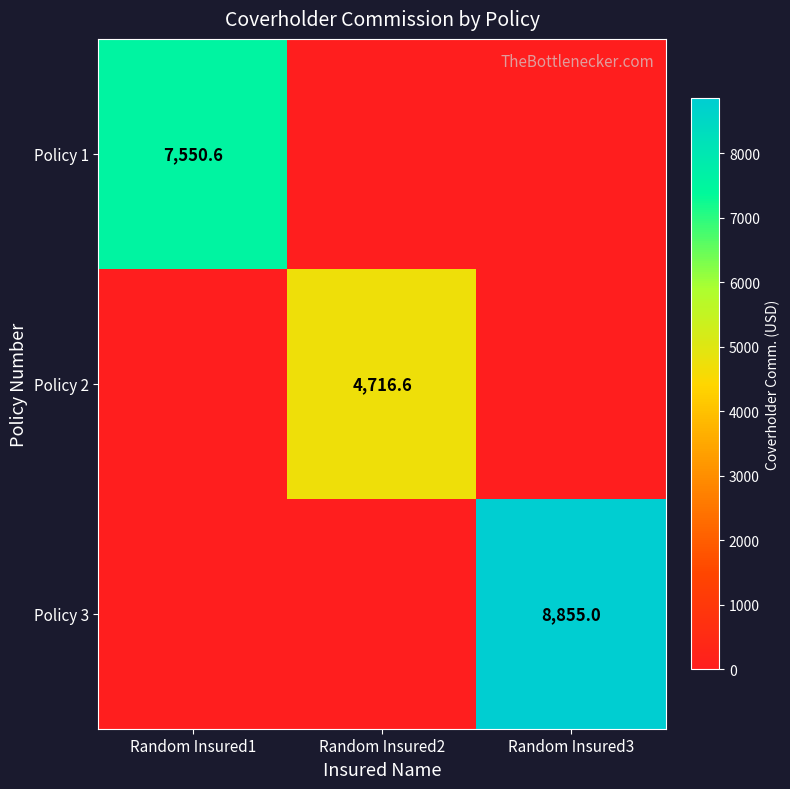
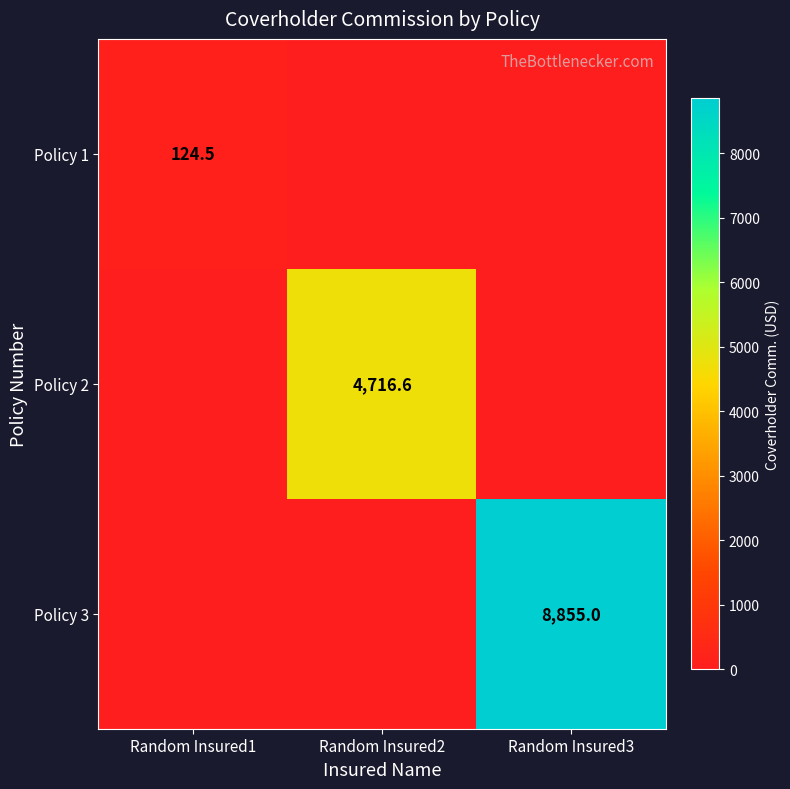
  {
    "Policy 1": {
-     "Random Insured1": "7,550.6"
+     "Random Insured1": "124.5"
    },
    "Policy 2": {
      "Random Insured2": "4,716.6"
    },
    "Policy 3": {
      "Random Insured3": "8,855.0"
    }
  }
